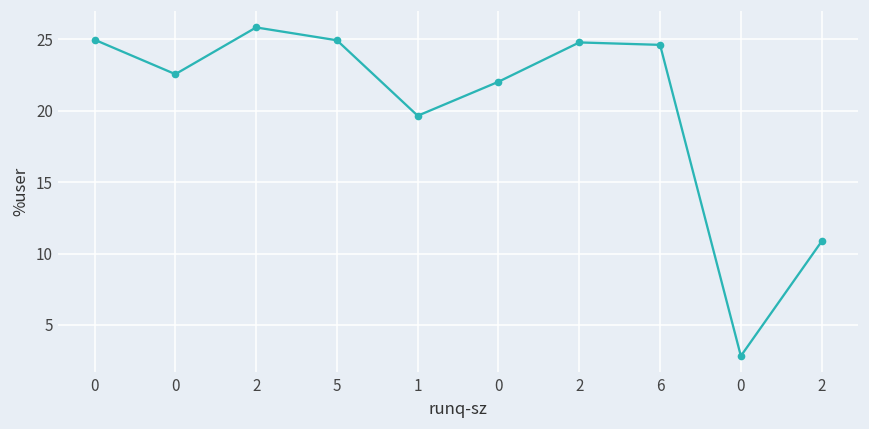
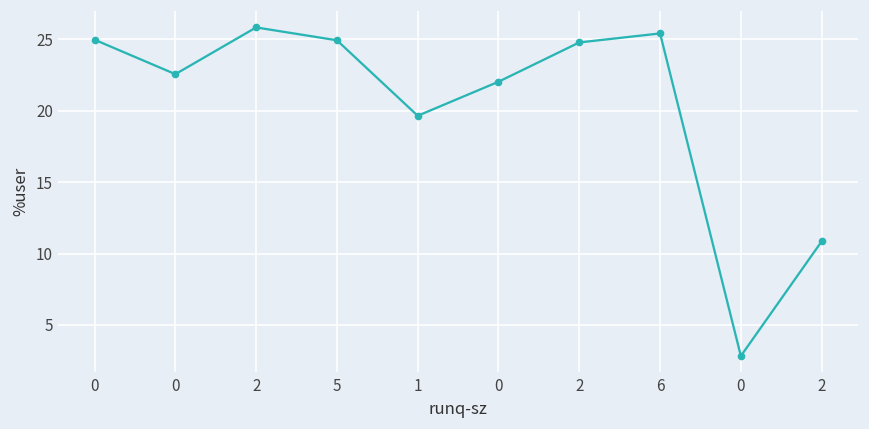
  {
    "5": 24.9,
    "1": 19.6,
-   "6": 24.6
+   "6": 25.4
  }
